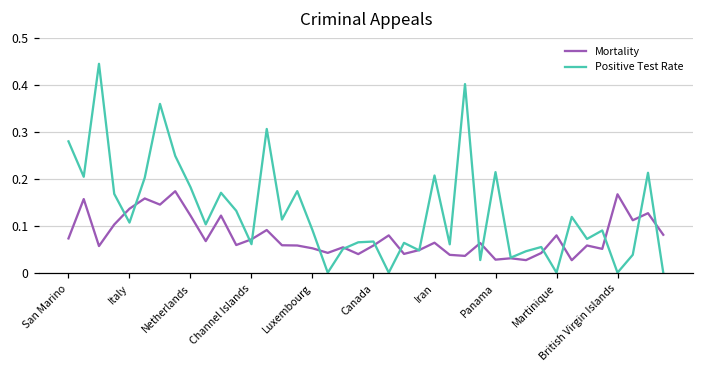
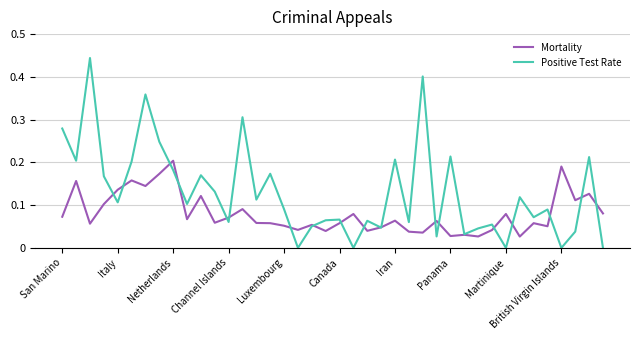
  {
    "Mortality": {
      "San Marino": 0.07,
      "Italy": 0.14,
-     "Netherlands": 0.12,
+     "Netherlands": 0.20,
      "Channel Islands": 0.07,
      "Luxembourg": 0.05,
      "Canada": 0.06,
      "Iran": 0.06,
      "Panama": 0.03,
      "Martinique": 0.08,
-     "British Virgin Islands": 0.17
+     "British Virgin Islands": 0.19
    },
    "Positive Test Rate": {
      "San Marino": 0.28,
      "Italy": 0.11,
      "Netherlands": 0.18,
      "Channel Islands": 0.06,
      "Luxembourg": 0.09,
      "Canada": 0.07,
      "Iran": 0.21,
      "Panama": 0.21,
      "Martinique": 0.00,
      "British Virgin Islands": 0.00
    }
  }
